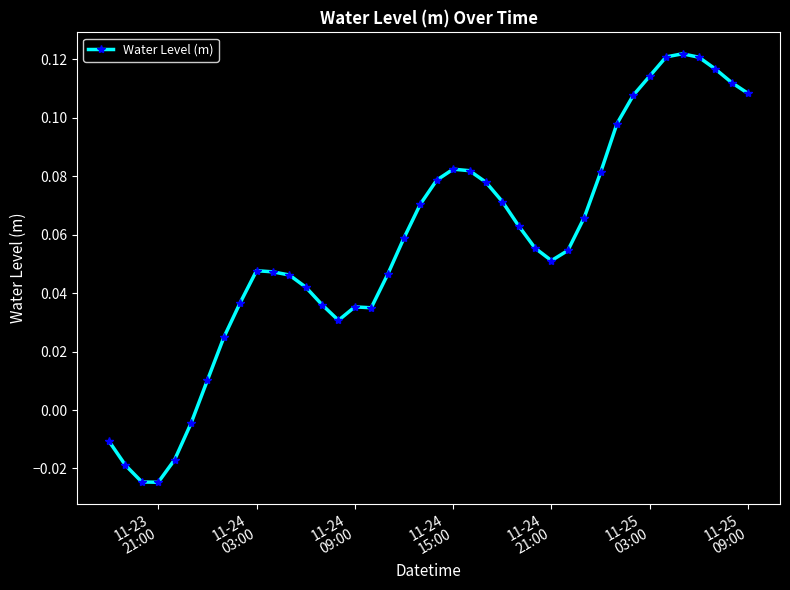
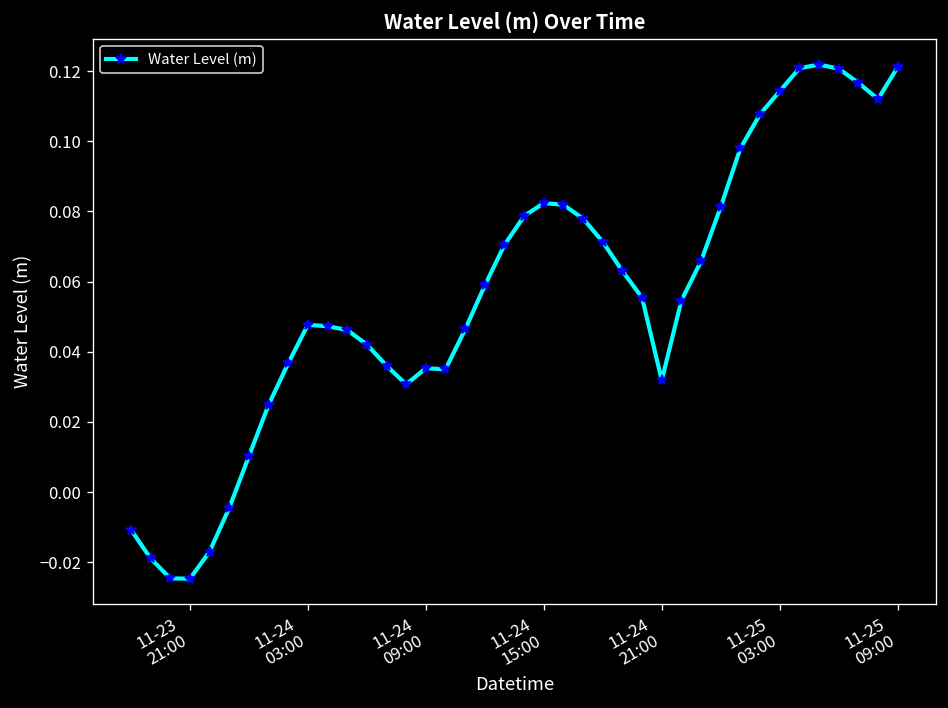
  {
    "11-23 21:00": -0.025,
    "11-24 03:00": 0.048,
    "11-24 09:00": 0.035,
    "11-24 15:00": 0.082,
-   "11-24 21:00": 0.051,
+   "11-24 21:00": 0.032,
    "11-25 03:00": 0.114,
-   "11-25 09:00": 0.108
+   "11-25 09:00": 0.121
  }
